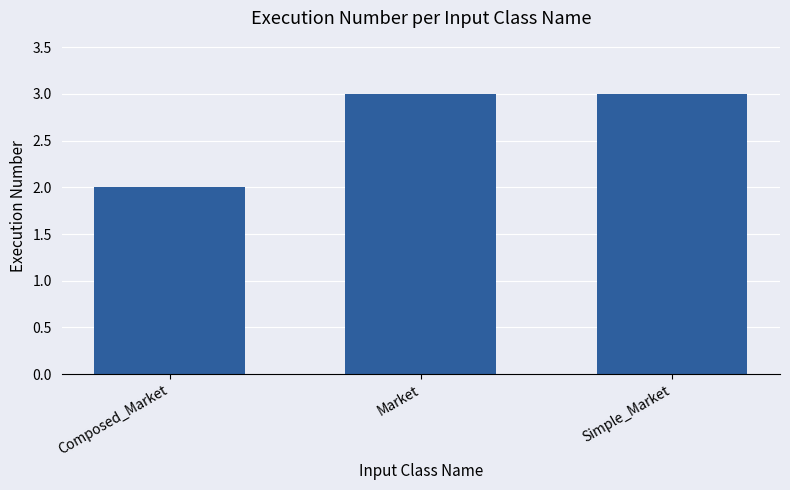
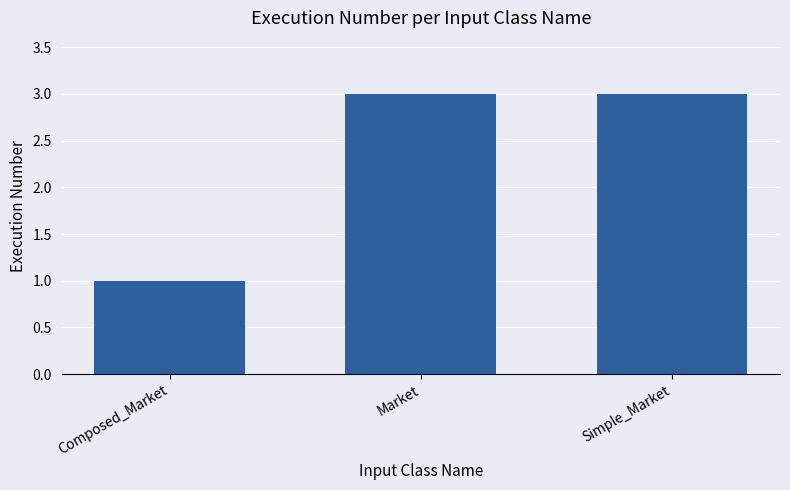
  {
-   "Composed_Market": 2,
+   "Composed_Market": 1,
    "Market": 3,
    "Simple_Market": 3
  }
